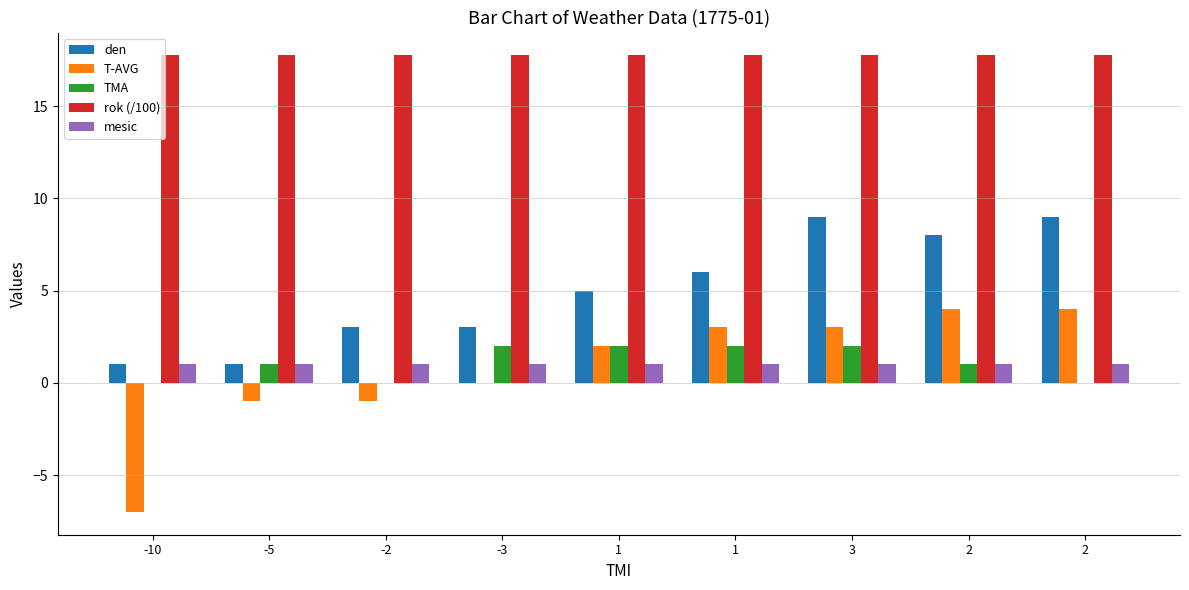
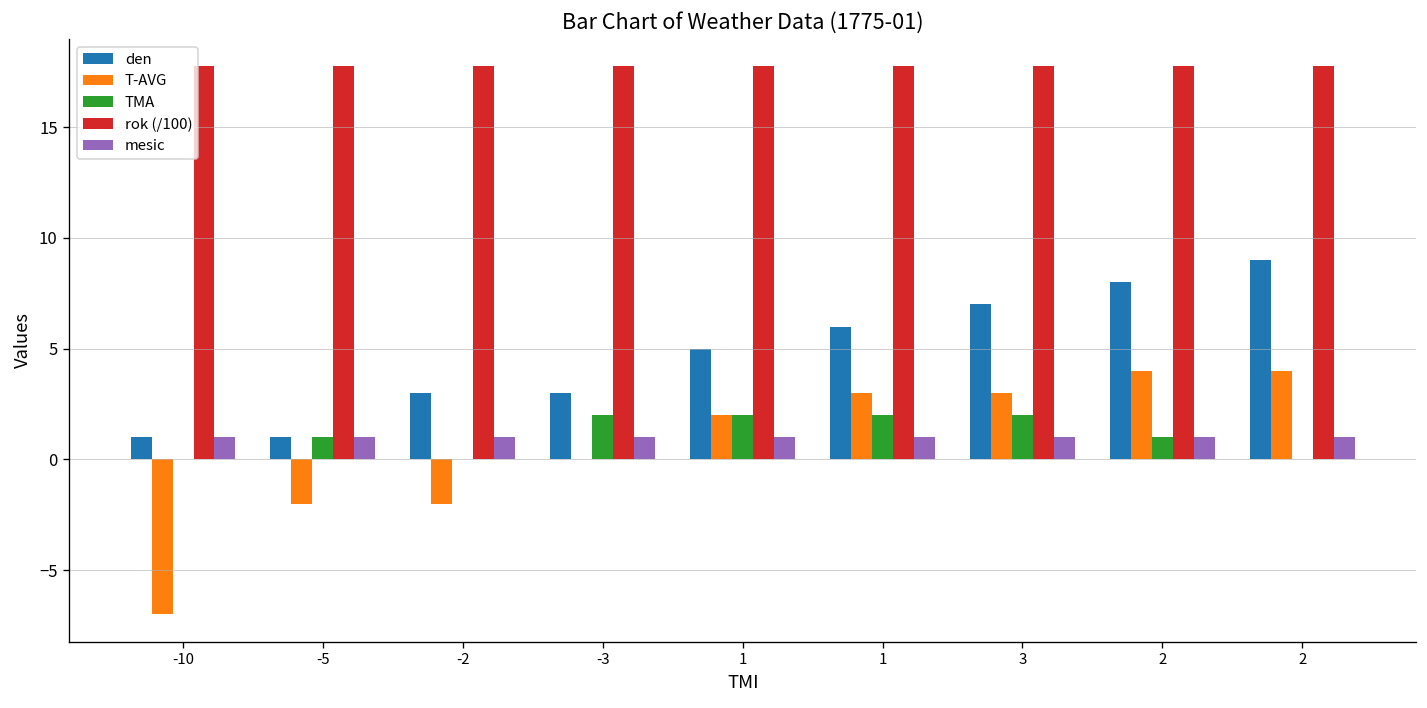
  {
    "den": {
      "-10": 1,
      "-5": 1,
      "-2": 3,
      "-3": 3,
-     "3": 9
+     "3": 7
    },
    "T-AVG": {
      "-10": -7,
-     "-5": -1,
-     "-2": -1,
+     "-5": -2,
+     "-2": -2,
      "-3": 0,
      "3": 3
    },
    "TMA": {
      "-10": 0,
      "-5": 1,
      "-2": 0,
      "-3": 2,
      "3": 2
    },
    "rok (/100)": {
      "-10": 17.8,
      "-5": 17.8,
      "-2": 17.8,
      "-3": 17.8,
      "3": 17.8
    },
    "mesic": {
      "-10": 1,
      "-5": 1,
      "-2": 1,
      "-3": 1,
      "3": 1
    }
  }
